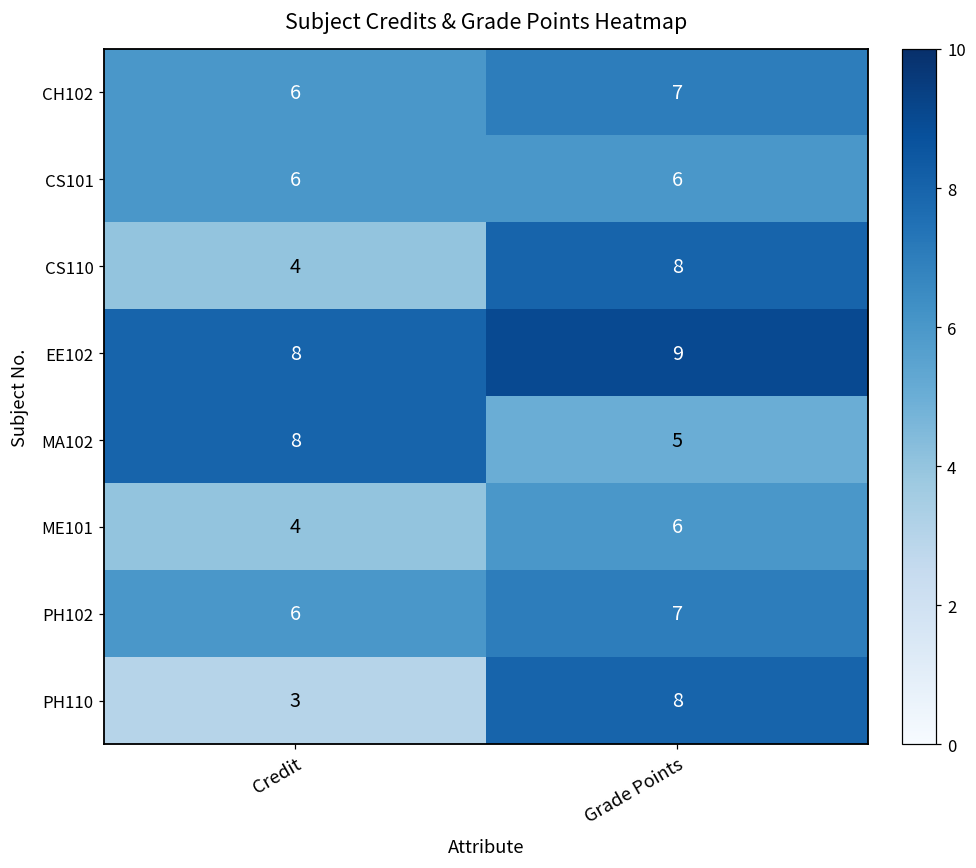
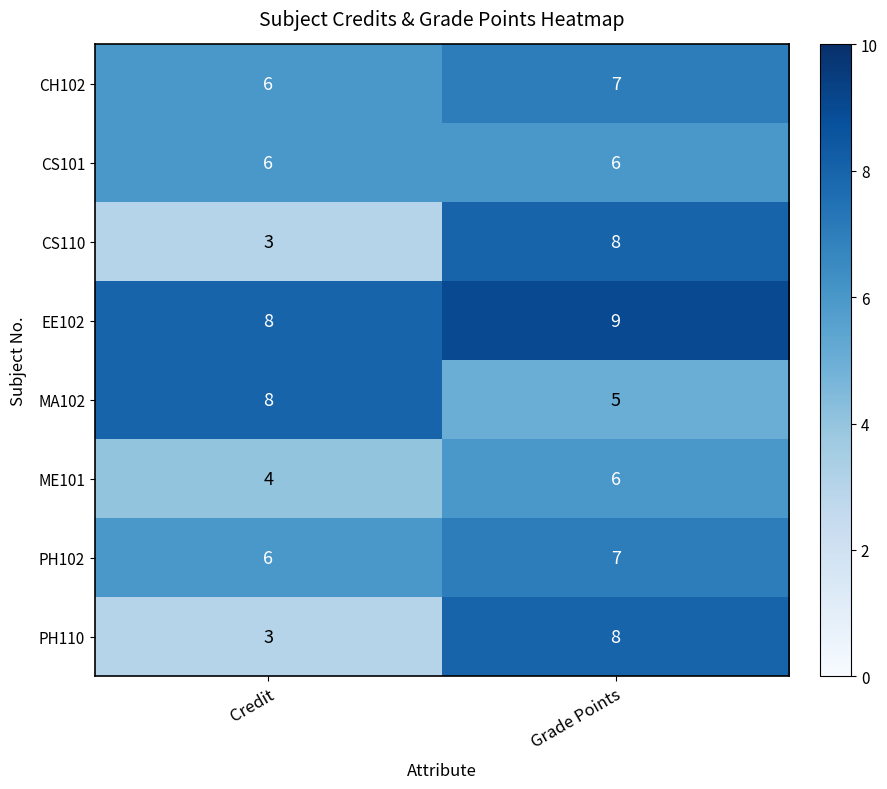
  {
    "CH102": {
      "Credit": 6,
      "Grade Points": 7
    },
    "CS101": {
      "Credit": 6,
      "Grade Points": 6
    },
    "CS110": {
-     "Credit": 4,
+     "Credit": 3,
      "Grade Points": 8
    },
    "EE102": {
      "Credit": 8,
      "Grade Points": 9
    },
    "MA102": {
      "Credit": 8,
      "Grade Points": 5
    },
    "ME101": {
      "Credit": 4,
      "Grade Points": 6
    },
    "PH102": {
      "Credit": 6,
      "Grade Points": 7
    },
    "PH110": {
      "Credit": 3,
      "Grade Points": 8
    }
  }
